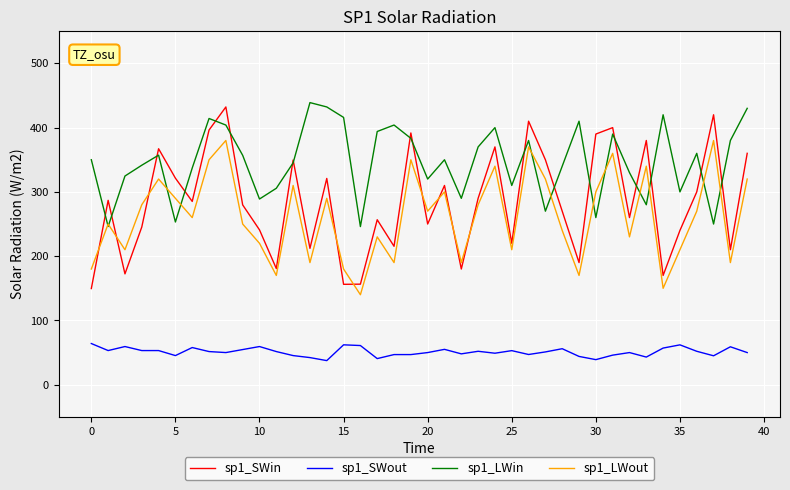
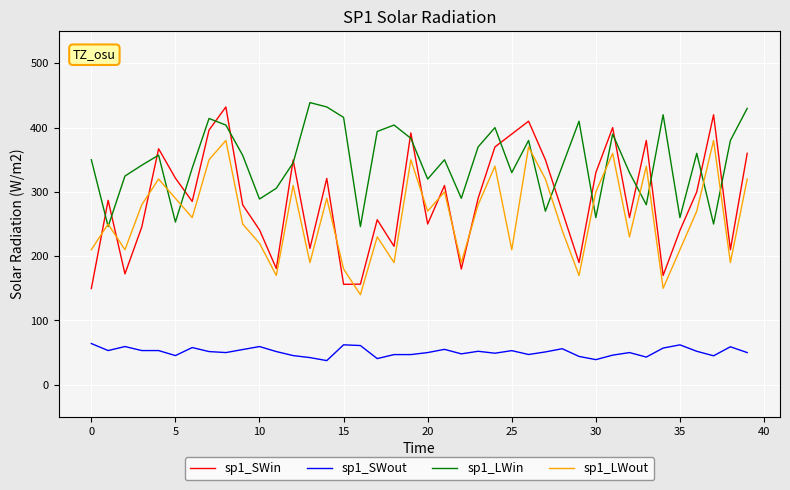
  {
    "sp1_SWin": {
      "0": 150,
      "5": 320,
      "10": 240,
      "15": 160,
      "20": 250,
-     "25": 220,
-     "30": 390,
+     "25": 390,
+     "30": 330,
      "35": 240
    },
    "sp1_SWout": {
      "0": 60,
      "5": 50,
      "10": 60,
      "15": 60,
      "20": 50,
      "25": 50,
      "30": 40,
      "35": 60
    },
    "sp1_LWin": {
      "0": 350,
      "5": 250,
      "10": 290,
      "15": 420,
      "20": 320,
-     "25": 310,
+     "25": 330,
      "30": 260,
-     "35": 300
+     "35": 260
    },
    "sp1_LWout": {
-     "0": 180,
+     "0": 210,
      "5": 290,
      "10": 220,
      "15": 180,
      "20": 270,
      "25": 210,
      "30": 300,
      "35": 210
    }
  }
